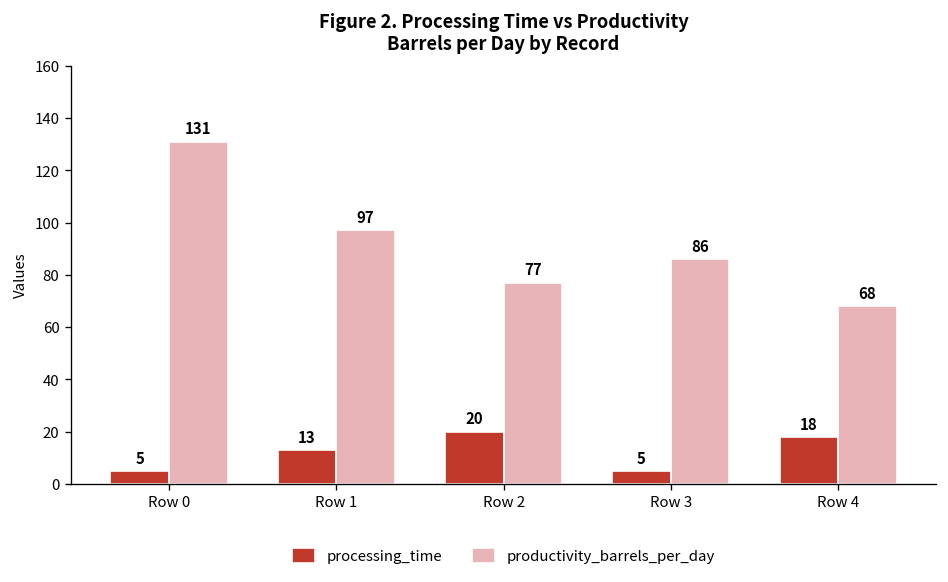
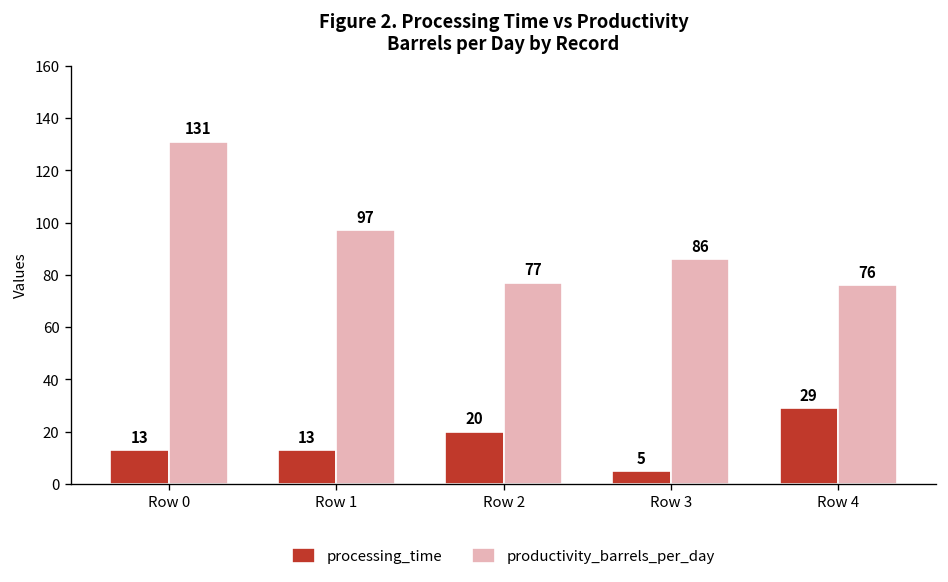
  {
    "processing_time": {
-     "Row 0": 5,
+     "Row 0": 13,
      "Row 1": 13,
      "Row 2": 20,
      "Row 3": 5,
-     "Row 4": 18
+     "Row 4": 29
    },
    "productivity_barrels_per_day": {
      "Row 0": 131,
      "Row 1": 97,
      "Row 2": 77,
      "Row 3": 86,
-     "Row 4": 68
+     "Row 4": 76
    }
  }
